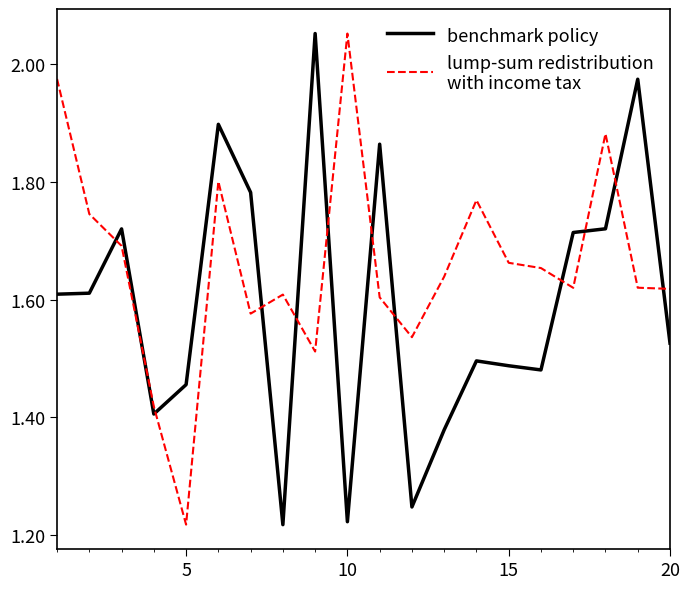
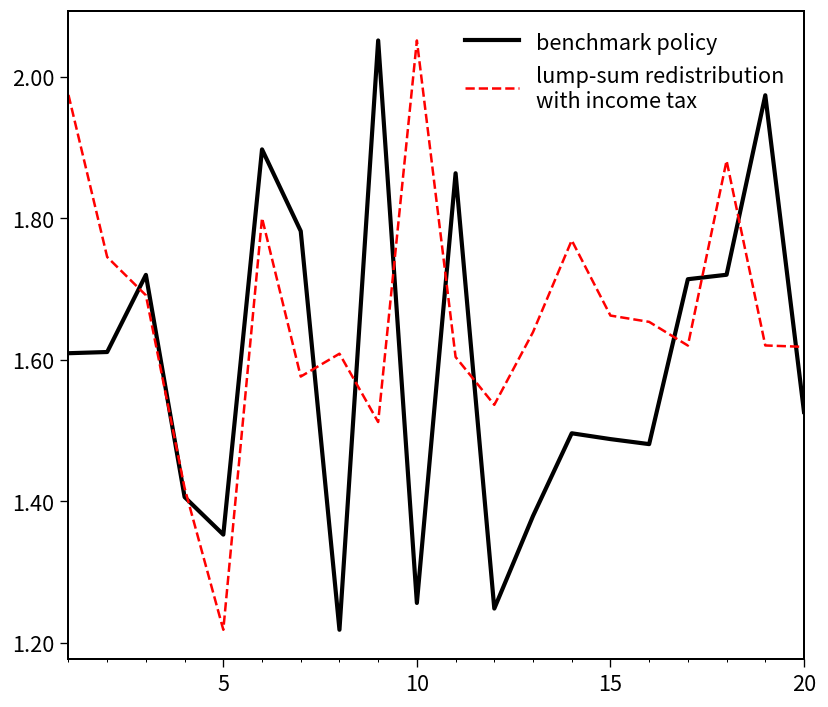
  {
    "benchmark policy": {
-     "5": 1.46,
-     "10": 1.22,
+     "5": 1.35,
+     "10": 1.26,
      "15": 1.49,
      "20": 1.53
    },
    "lump-sum redistribution with income tax": {
      "5": 1.22,
      "10": 2.05,
      "15": 1.66,
      "20": 1.62
    }
  }
